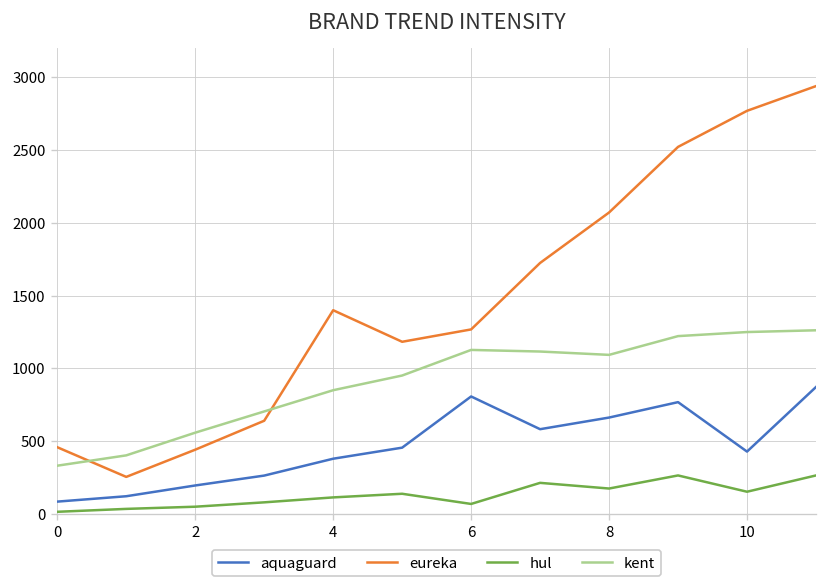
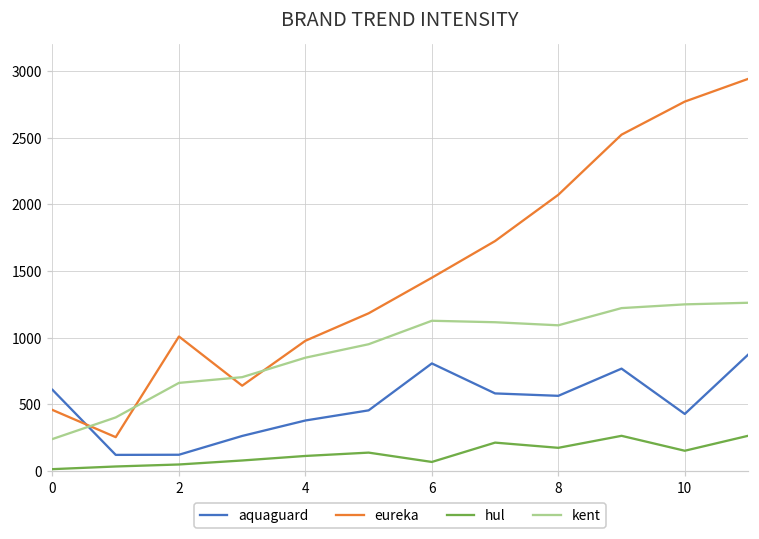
  {
    "aquaguard": {
-     "0": 80,
-     "2": 190,
+     "0": 610,
+     "2": 120,
      "4": 380,
      "6": 810,
-     "8": 660,
+     "8": 560,
      "10": 430
    },
    "eureka": {
      "0": 460,
-     "2": 440,
-     "4": 1400,
-     "6": 1270,
+     "2": 1010,
+     "4": 980,
+     "6": 1450,
      "8": 2070,
      "10": 2770
    },
    "hul": {
      "0": 10,
      "2": 50,
      "4": 110,
      "6": 70,
      "8": 170,
      "10": 150
    },
    "kent": {
-     "0": 330,
-     "2": 560,
+     "0": 240,
+     "2": 660,
      "4": 850,
      "6": 1130,
      "8": 1090,
      "10": 1250
    }
  }
